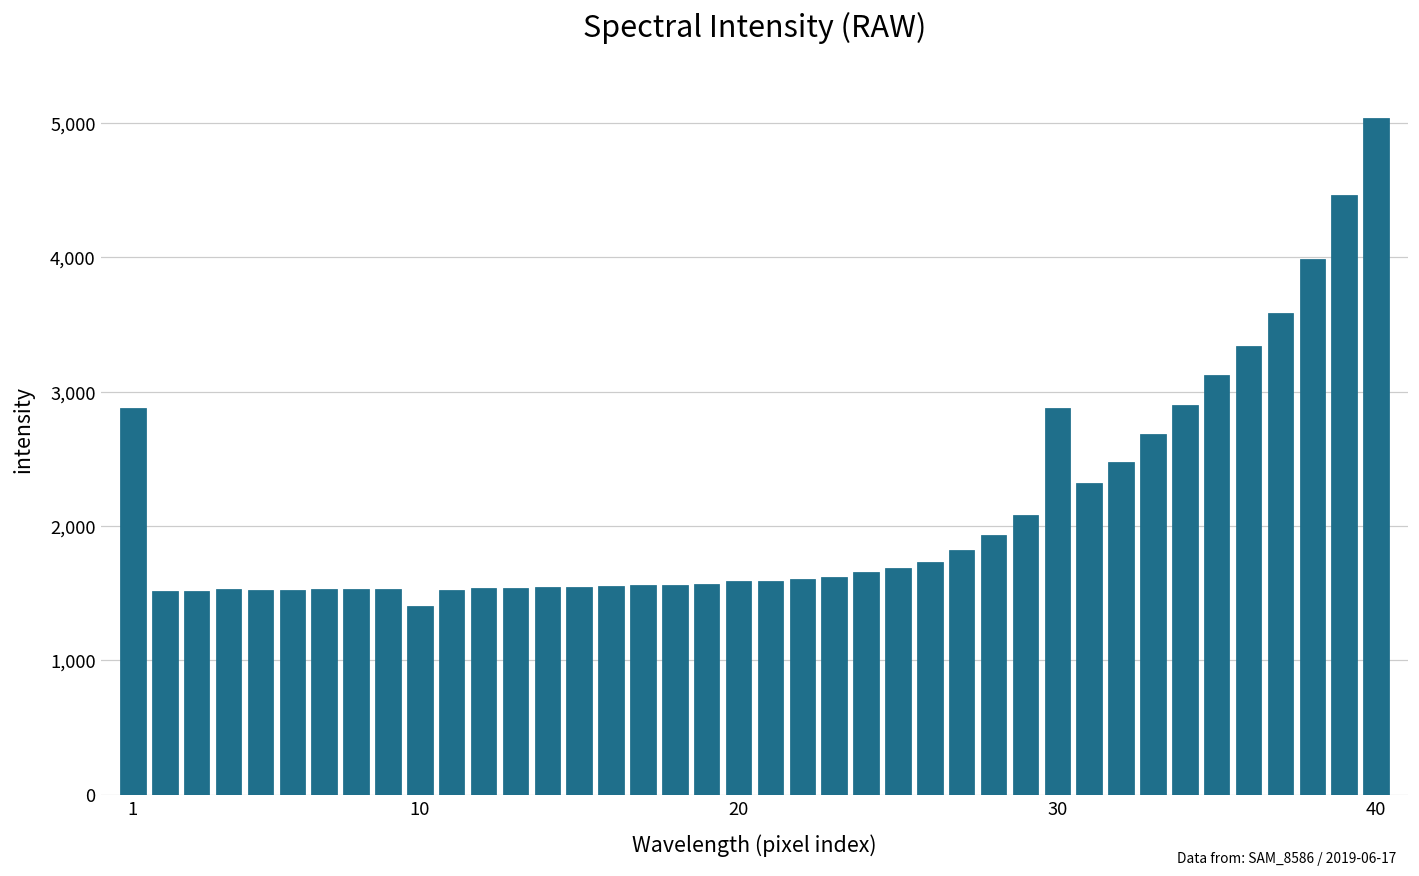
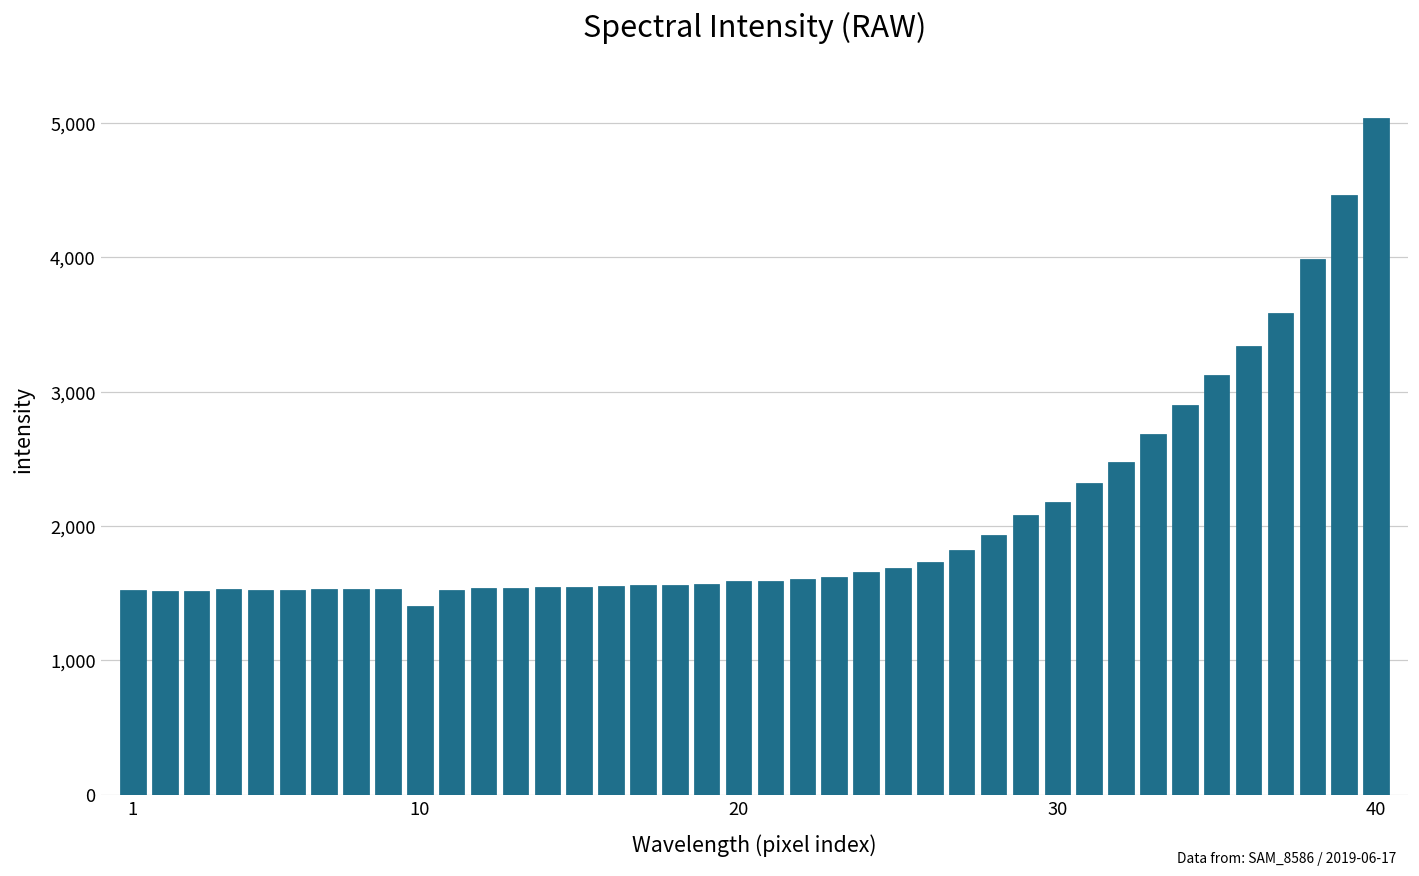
  {
-   "1": "2,880",
+   "1": "1,520",
    "10": "1,410",
    "20": "1,590",
-   "30": "2,880",
+   "30": "2,180",
    "40": "5,040"
  }
